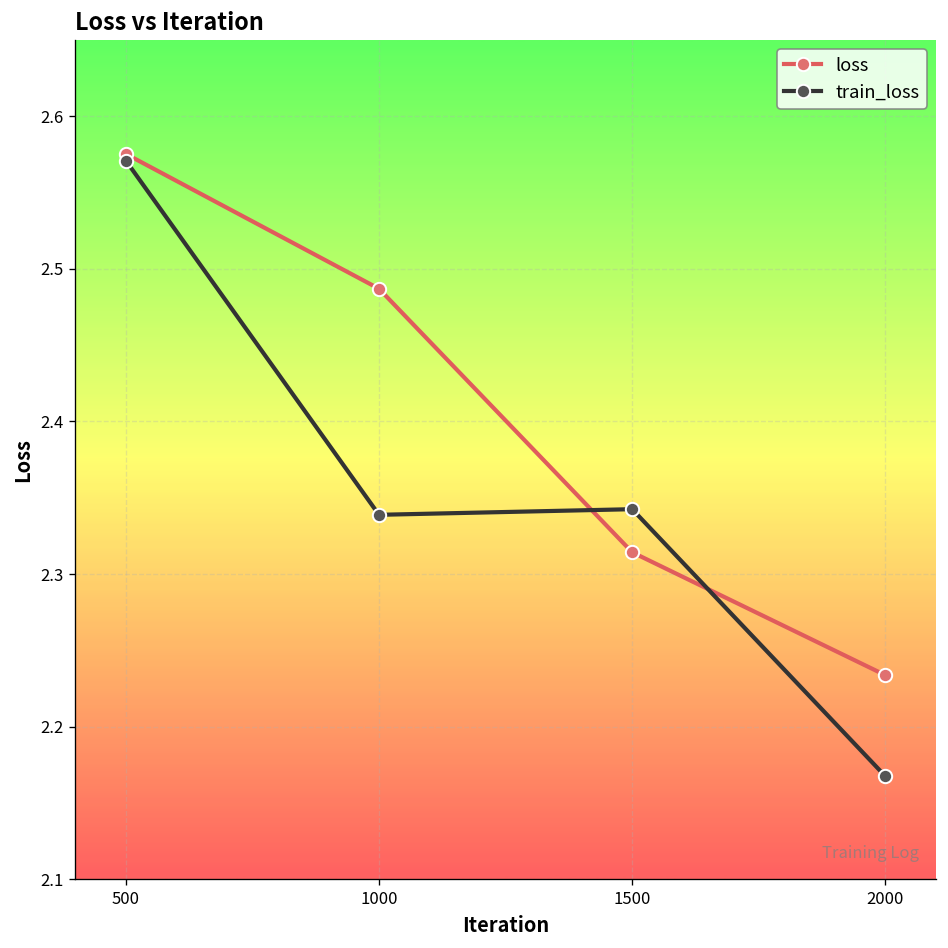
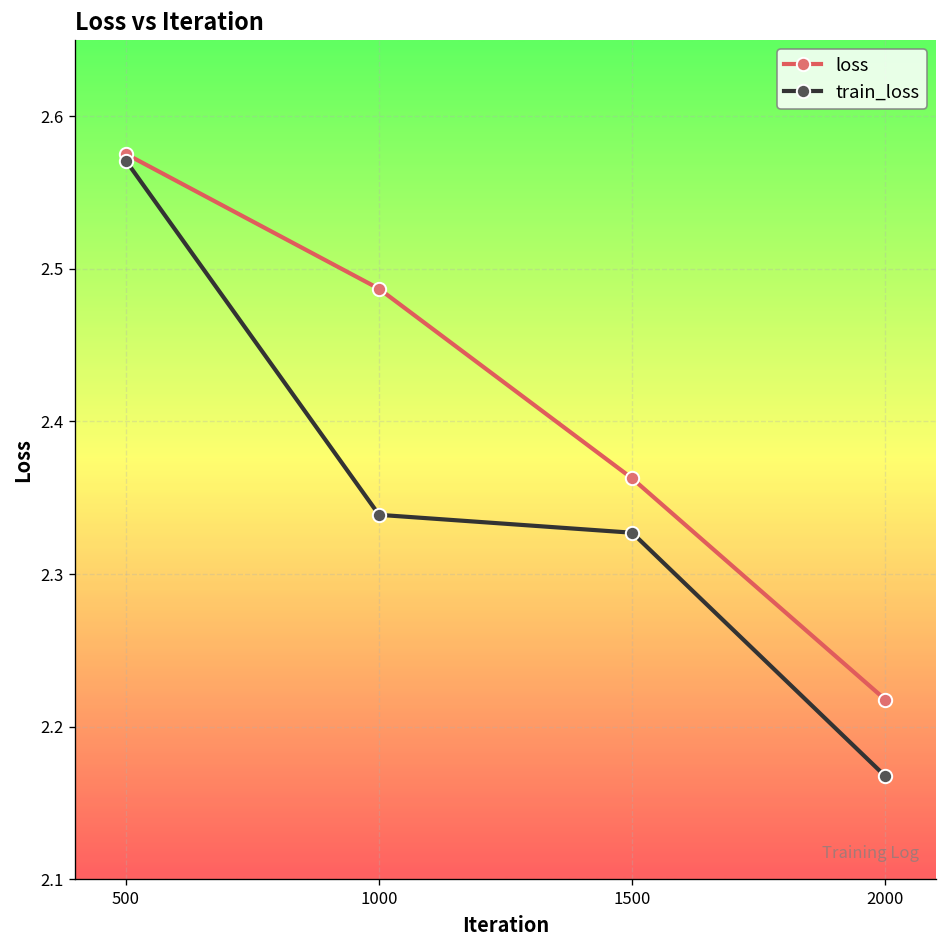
  {
    "loss": {
      "500": 2.575,
      "1000": 2.487,
-     "1500": 2.314,
-     "2000": 2.234
+     "1500": 2.363,
+     "2000": 2.218
    },
    "train_loss": {
      "500": 2.571,
      "1000": 2.339,
-     "1500": 2.343,
+     "1500": 2.327,
      "2000": 2.168
    }
  }
